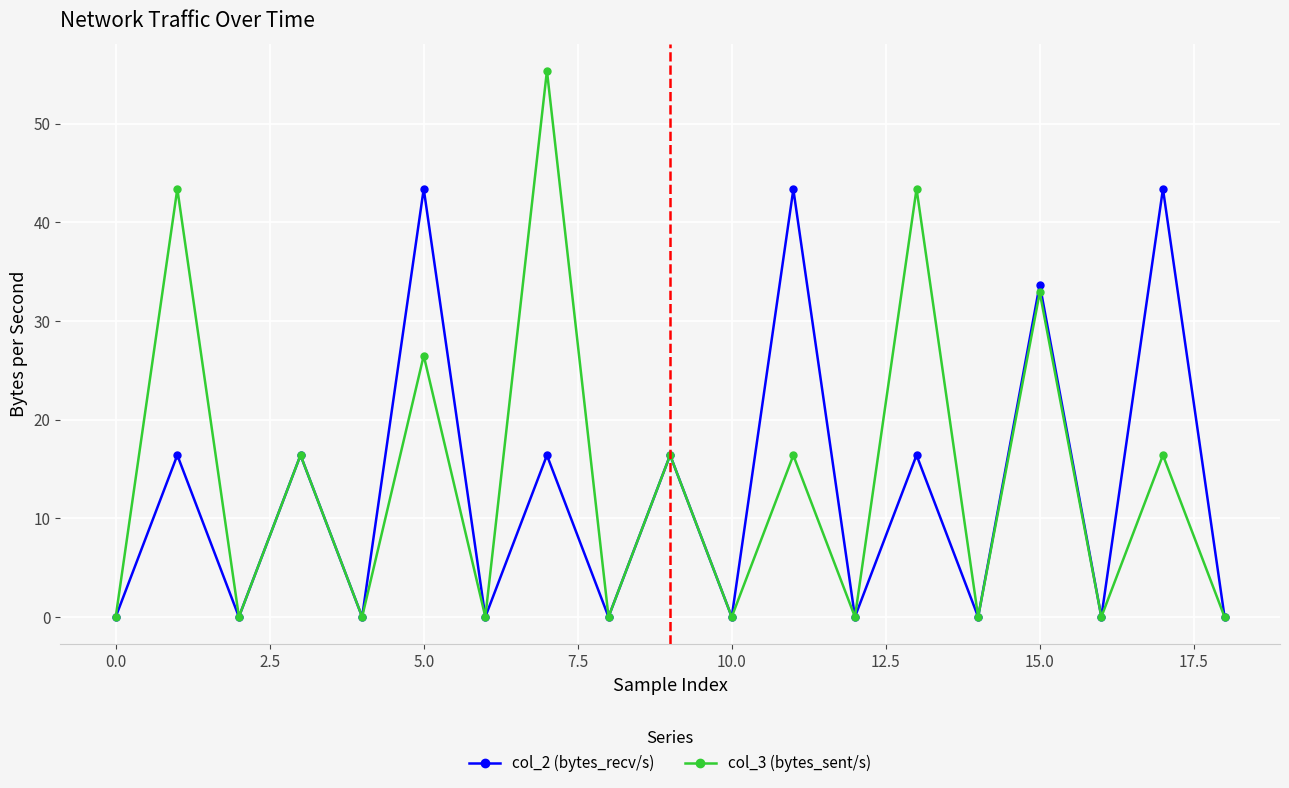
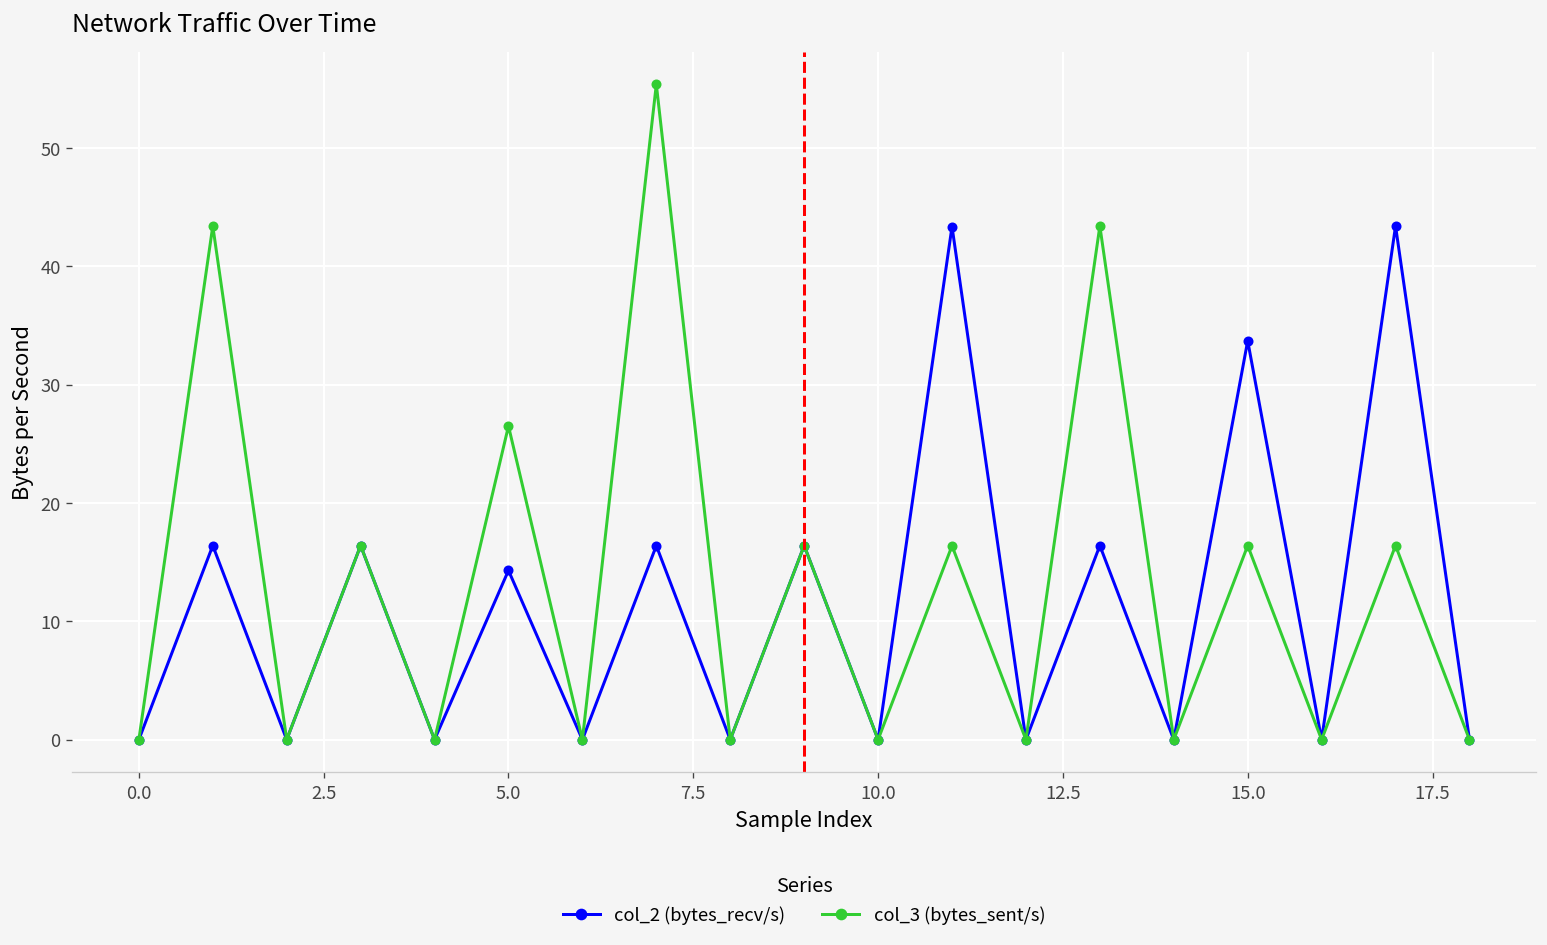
  {
    "col_2 (bytes_recv/s)": {
-     "5.0": 43,
+     "5.0": 14,
      "15.0": 34
    },
    "col_3 (bytes_sent/s)": {
      "5.0": 27,
-     "15.0": 33
+     "15.0": 16
    }
  }
